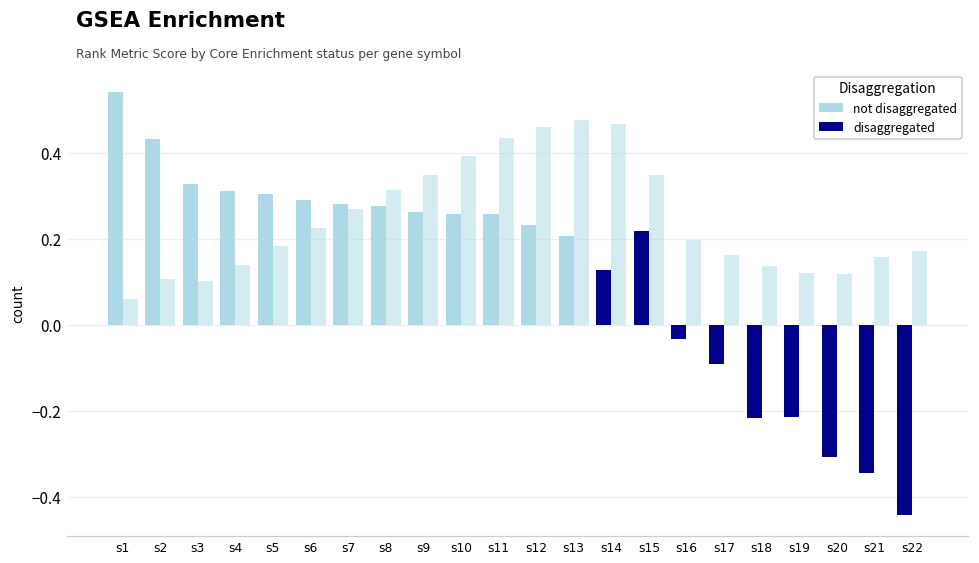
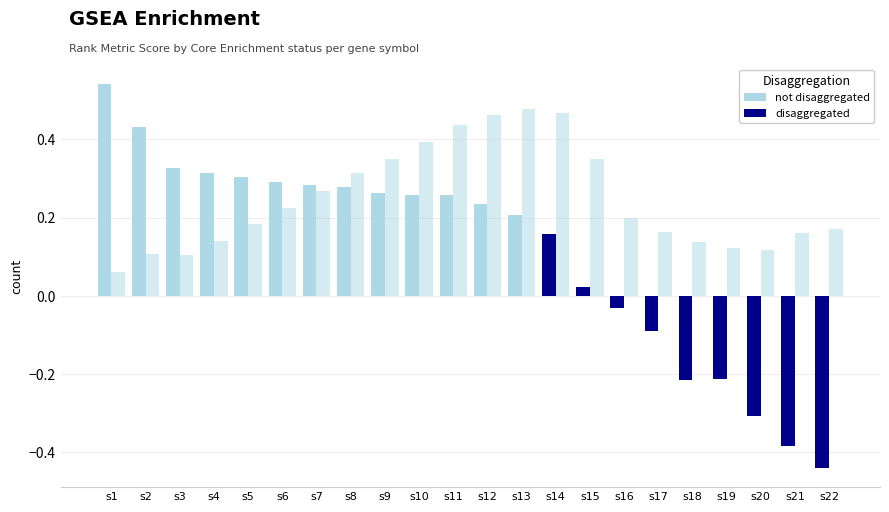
  {
    "disaggregated": {
      "s1": 0.00,
      "s2": 0.00,
      "s3": 0.00,
      "s4": 0.00,
      "s5": 0.00,
      "s6": 0.00,
      "s7": 0.00,
      "s8": 0.00,
      "s9": 0.00,
      "s10": 0.00,
      "s11": 0.00,
      "s12": 0.00,
      "s13": 0.00,
-     "s14": 0.13,
-     "s15": 0.22,
+     "s14": 0.16,
+     "s15": 0.02,
      "s16": -0.03,
      "s17": -0.09,
      "s18": -0.22,
      "s19": -0.21,
      "s20": -0.31,
-     "s21": -0.34,
+     "s21": -0.38,
      "s22": -0.44
    }
  }
